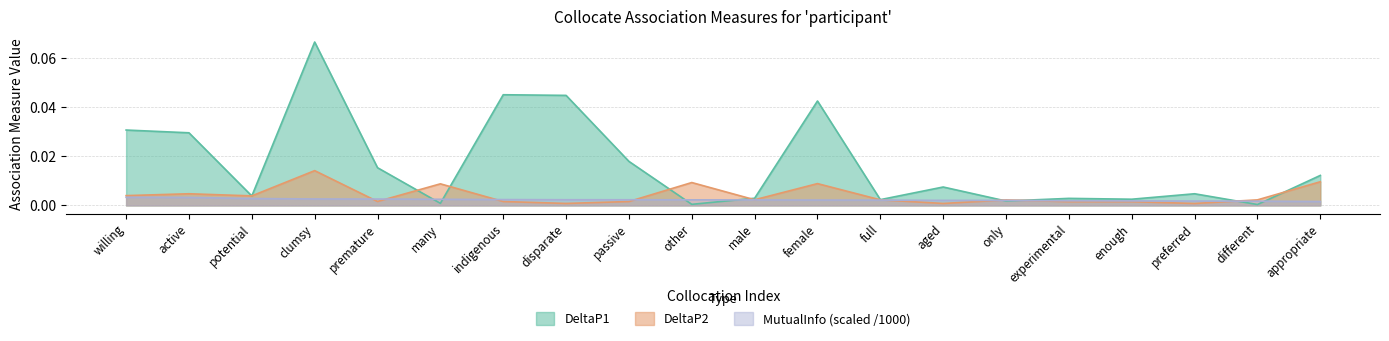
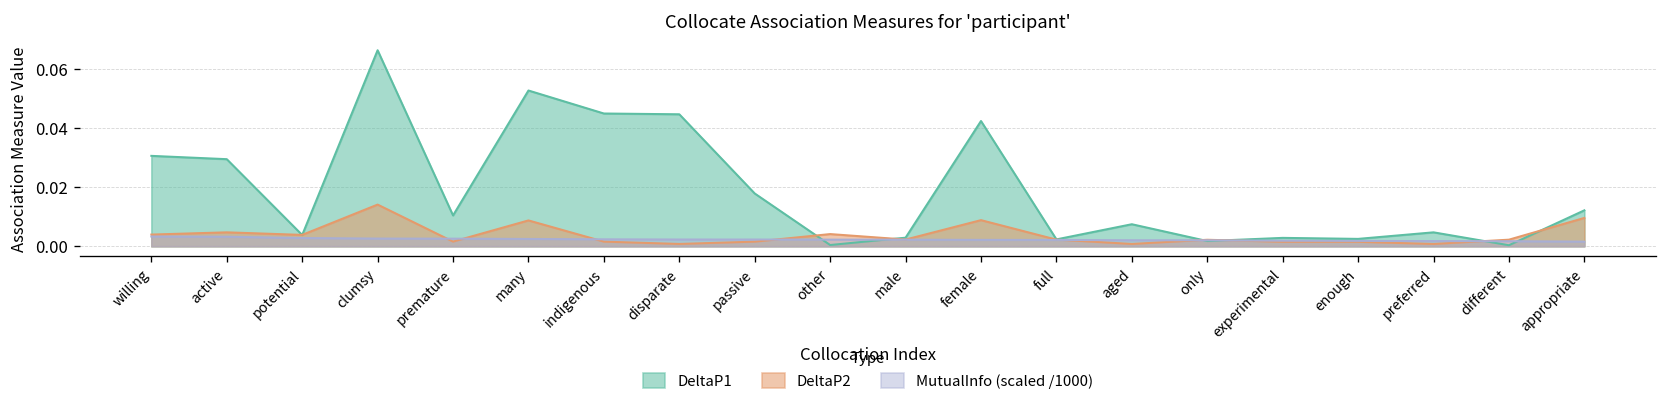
  {
    "DeltaP1": {
      "willing": 0.031,
      "active": 0.030,
      "clumsy": 0.067,
-     "premature": 0.015,
-     "many": 0.001,
+     "premature": 0.010,
+     "many": 0.053,
      "indigenous": 0.045,
      "disparate": 0.045,
      "passive": 0.018,
      "other": 0.000,
      "female": 0.043,
      "aged": 0.007,
      "preferred": 0.005,
      "different": 0.000,
      "appropriate": 0.012
    },
    "DeltaP2": {
      "active": 0.005,
      "clumsy": 0.014,
      "many": 0.009,
      "disparate": 0.001,
-     "other": 0.009,
+     "other": 0.004,
      "female": 0.009,
      "aged": 0.001,
      "appropriate": 0.010
    },
    "MutualInfo (scaled /1000)": {
      "active": 0.003,
      "potential": 0.003,
      "clumsy": 0.003,
      "many": 0.002,
      "disparate": 0.002,
      "other": 0.002,
      "female": 0.002,
      "aged": 0.002,
      "appropriate": 0.002
    }
  }
